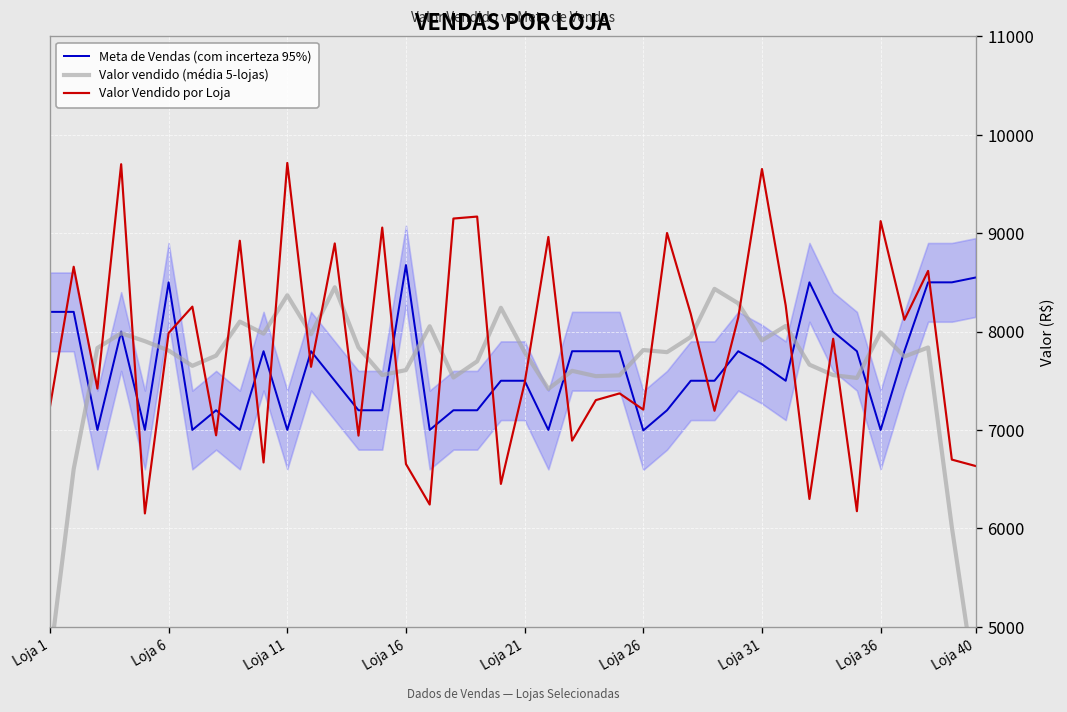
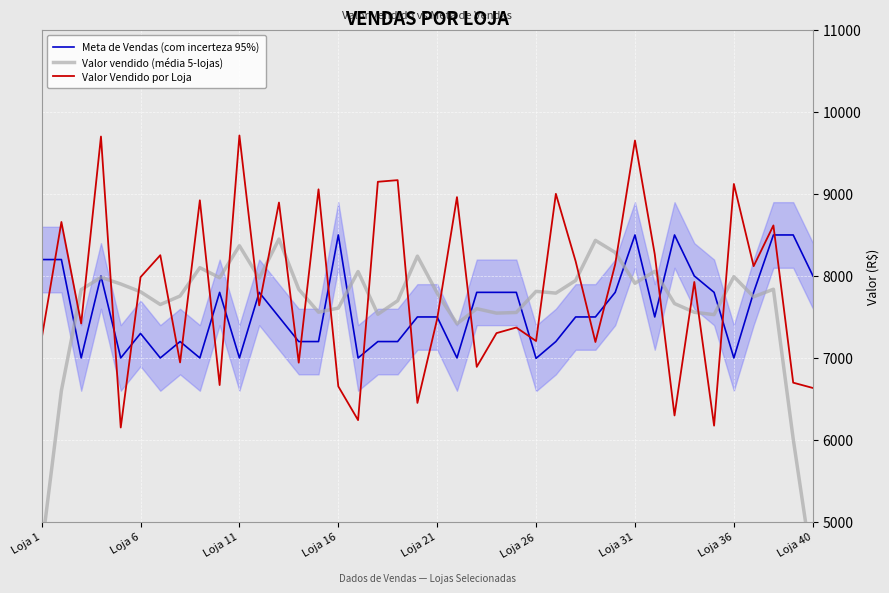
  {
    "Meta de Vendas (com incerteza 95%)": {
      "Loja 1": 8200,
-     "Loja 6": 8500,
+     "Loja 6": 7300,
      "Loja 11": 7000,
-     "Loja 16": 8700,
+     "Loja 16": 8500,
      "Loja 26": 7000,
-     "Loja 31": 7700,
+     "Loja 31": 8500,
      "Loja 36": 7000,
-     "Loja 40": 8500
+     "Loja 40": 8000
    },
    "Valor vendido (média 5-lojas)": {
      "Loja 6": 7800,
      "Loja 11": 8400,
      "Loja 16": 7600,
      "Loja 21": 7800,
      "Loja 26": 7800,
      "Loja 31": 7900,
      "Loja 36": 8000
    },
    "Valor Vendido por Loja": {
      "Loja 1": 7200,
      "Loja 6": 8000,
      "Loja 11": 9700,
      "Loja 16": 6700,
      "Loja 26": 7200,
      "Loja 31": 9700,
      "Loja 36": 9100,
      "Loja 40": 6600
    }
  }
